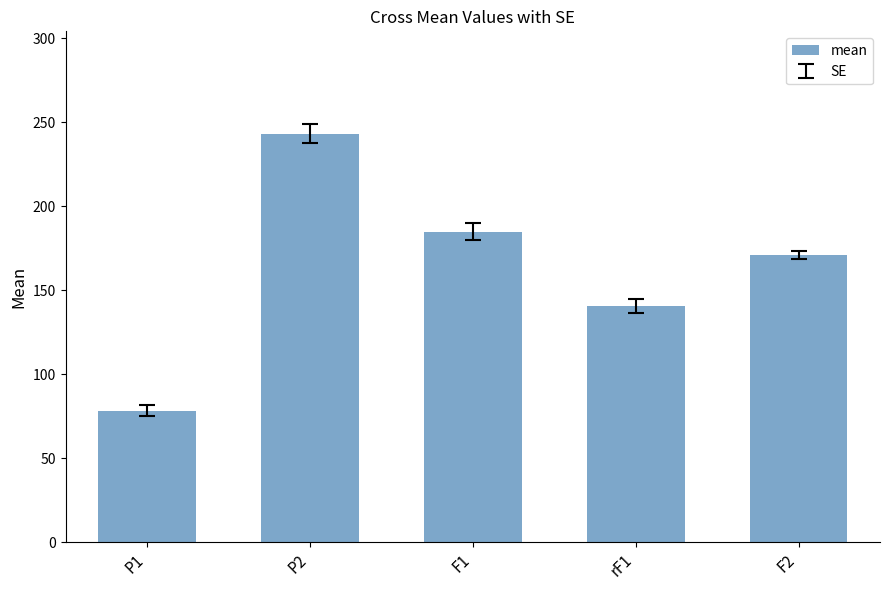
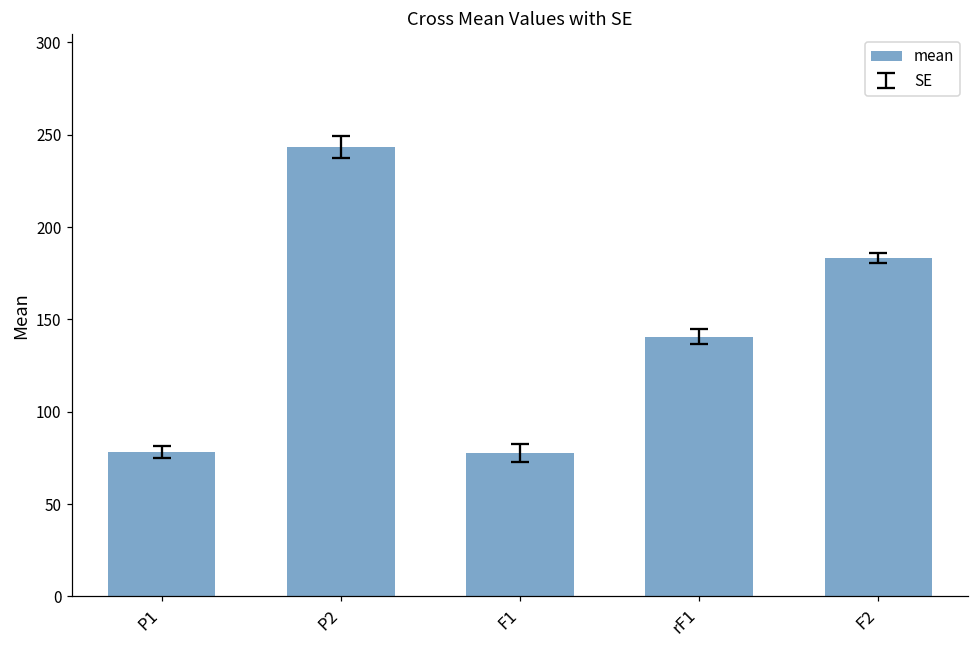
  {
    "mean": {
      "P1": 78,
      "P2": 243,
-     "F1": 185,
+     "F1": 78,
      "rF1": 141,
-     "F2": 171
+     "F2": 183
    }
  }
